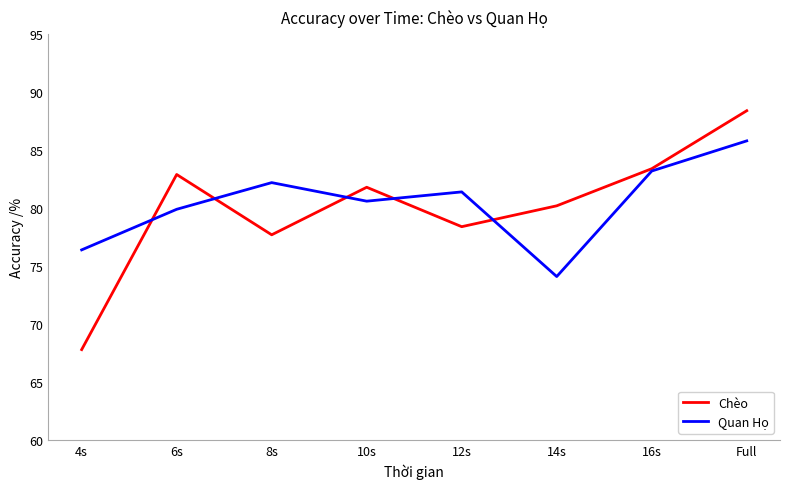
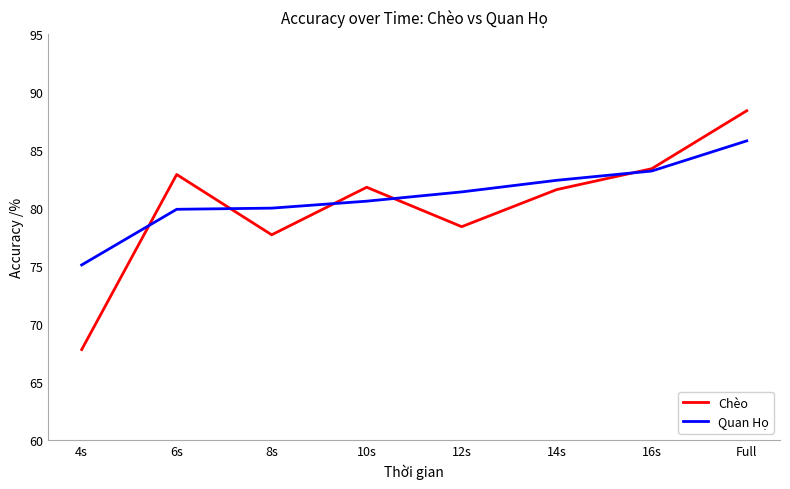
  {
    "Chèo": {
      "4s": 67.8,
      "6s": 82.9,
      "8s": 77.7,
      "10s": 81.8,
      "12s": 78.4,
-     "14s": 80.2,
+     "14s": 81.6,
      "Full": 88.4
    },
    "Quan Họ": {
-     "4s": 76.4,
+     "4s": 75.1,
      "6s": 79.9,
-     "8s": 82.2,
+     "8s": 80.0,
      "10s": 80.6,
      "12s": 81.4,
-     "14s": 74.1,
+     "14s": 82.4,
      "Full": 85.8
    }
  }
